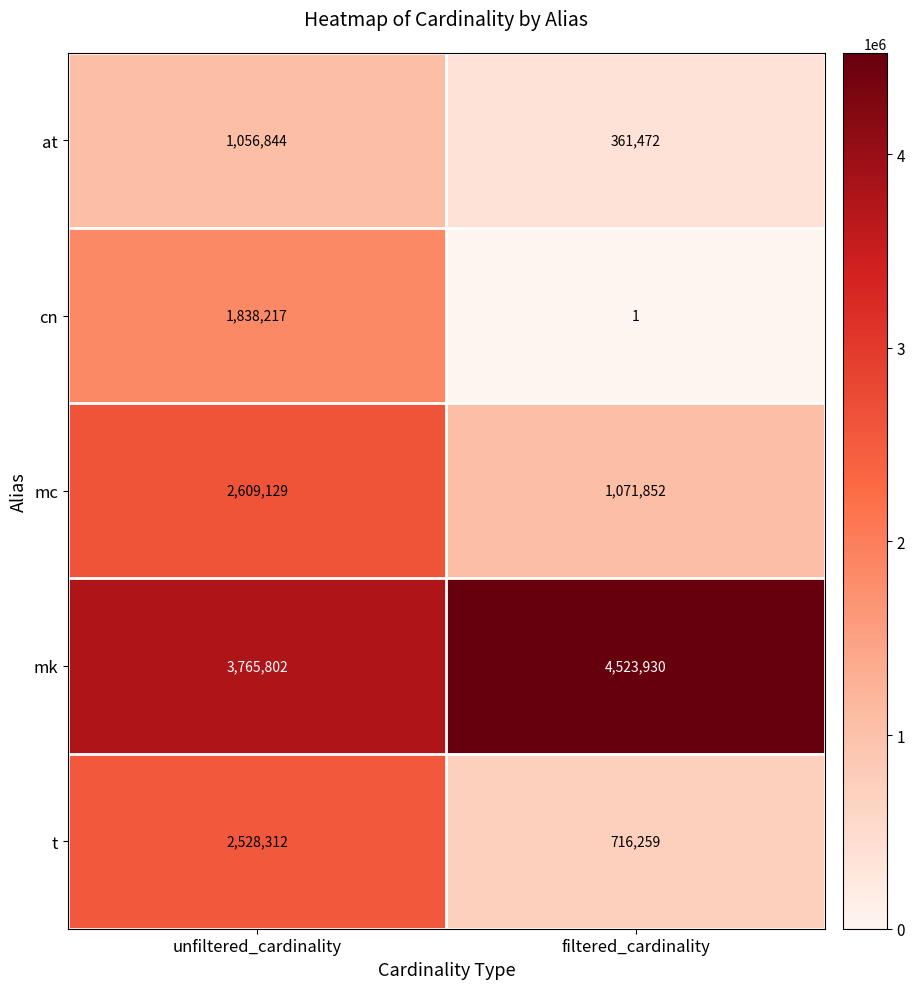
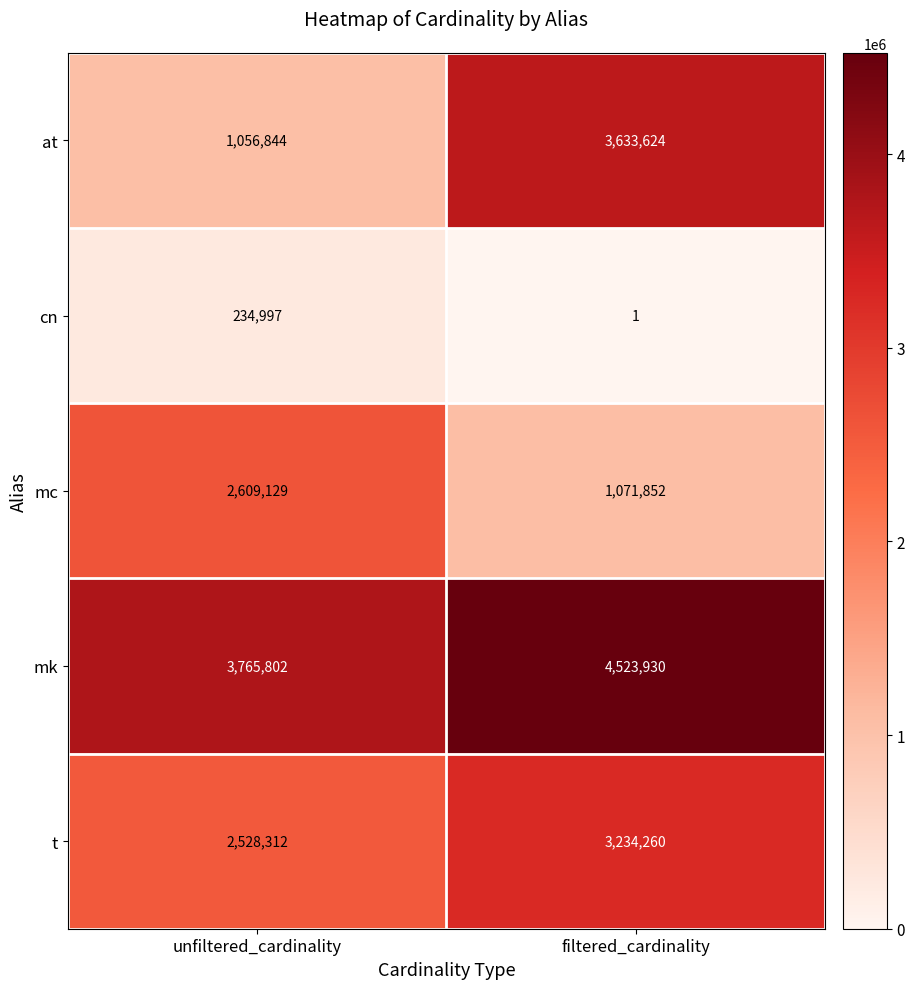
  {
    "at": {
      "unfiltered_cardinality": "1,056,844",
-     "filtered_cardinality": "361,472"
+     "filtered_cardinality": "3,633,624"
    },
    "cn": {
-     "unfiltered_cardinality": "1,838,217",
+     "unfiltered_cardinality": "234,997",
      "filtered_cardinality": "1"
    },
    "mc": {
      "unfiltered_cardinality": "2,609,129",
      "filtered_cardinality": "1,071,852"
    },
    "mk": {
      "unfiltered_cardinality": "3,765,802",
      "filtered_cardinality": "4,523,930"
    },
    "t": {
      "unfiltered_cardinality": "2,528,312",
-     "filtered_cardinality": "716,259"
+     "filtered_cardinality": "3,234,260"
    }
  }
